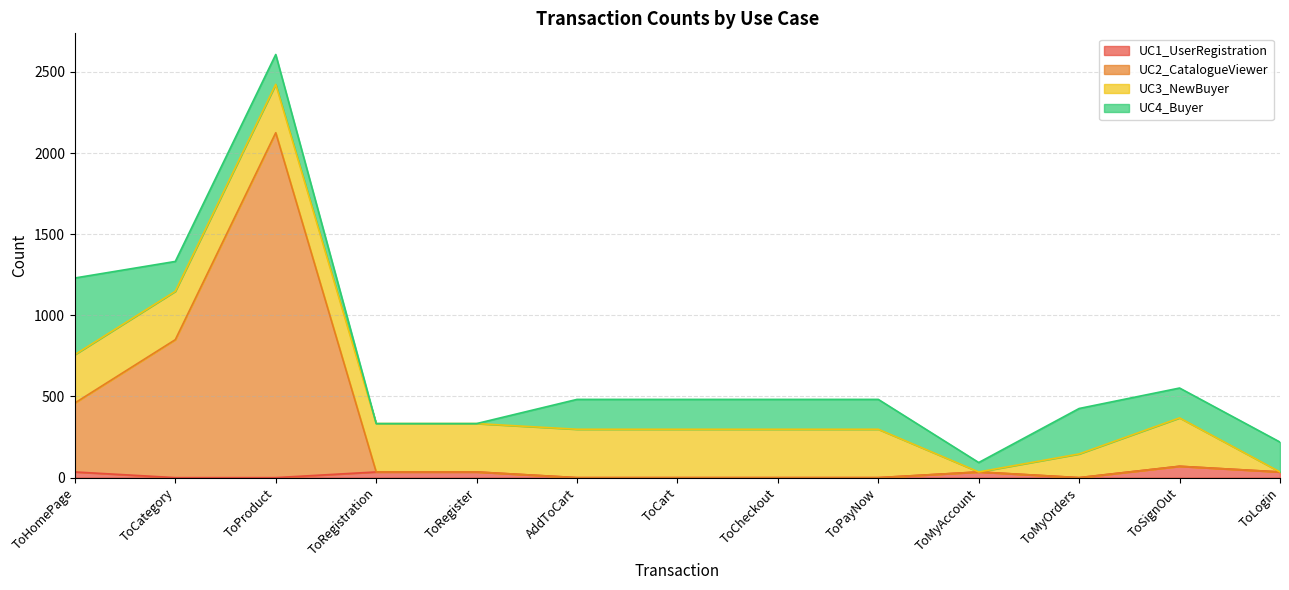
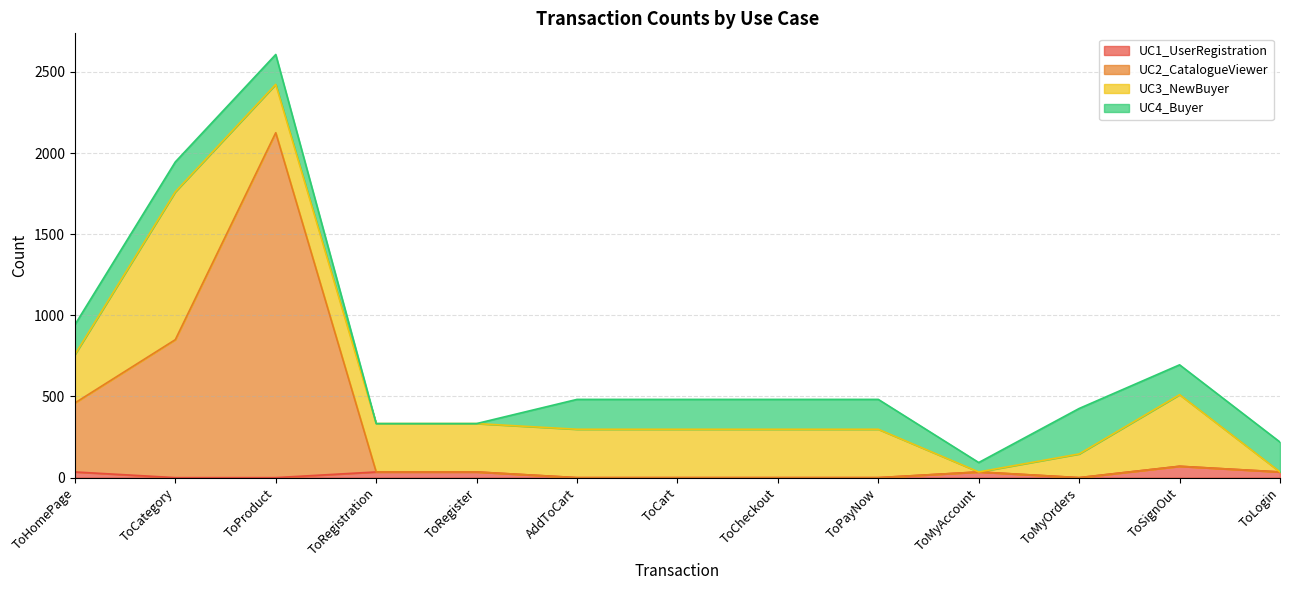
  {
    "UC3_NewBuyer": {
      "ToHomePage": 300,
-     "ToCategory": 300,
+     "ToCategory": 910,
      "ToProduct": 300,
      "AddToCart": 300,
      "ToCart": 300,
      "ToCheckout": 300,
      "ToPayNow": 300,
      "ToMyOrders": 150,
-     "ToSignOut": 300
+     "ToSignOut": 440
    },
    "UC4_Buyer": {
-     "ToHomePage": 470,
+     "ToHomePage": 180,
      "ToCategory": 180,
      "ToProduct": 180,
      "AddToCart": 180,
      "ToCart": 180,
      "ToCheckout": 180,
      "ToPayNow": 180,
      "ToMyAccount": 60,
      "ToMyOrders": 280,
      "ToSignOut": 180,
      "ToLogin": 180
    }
  }
